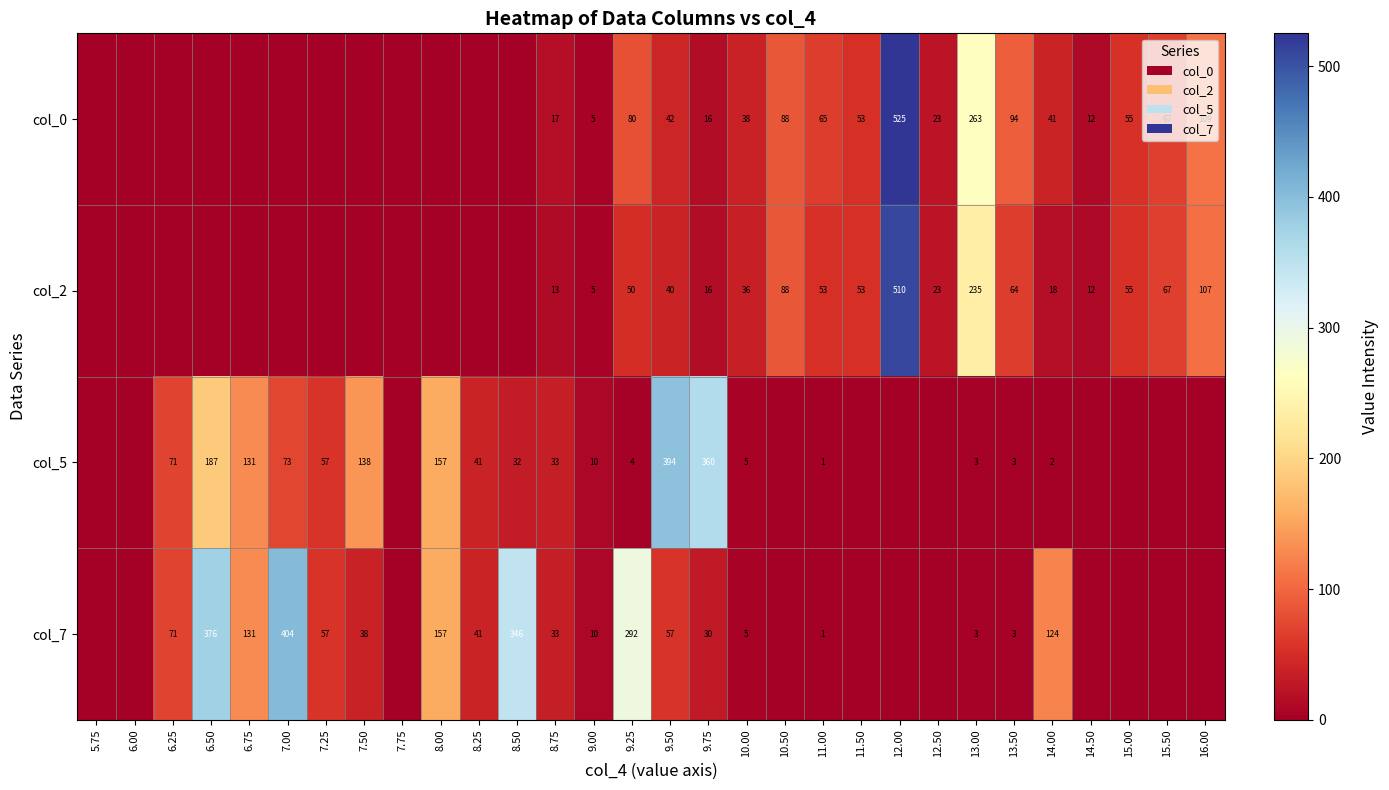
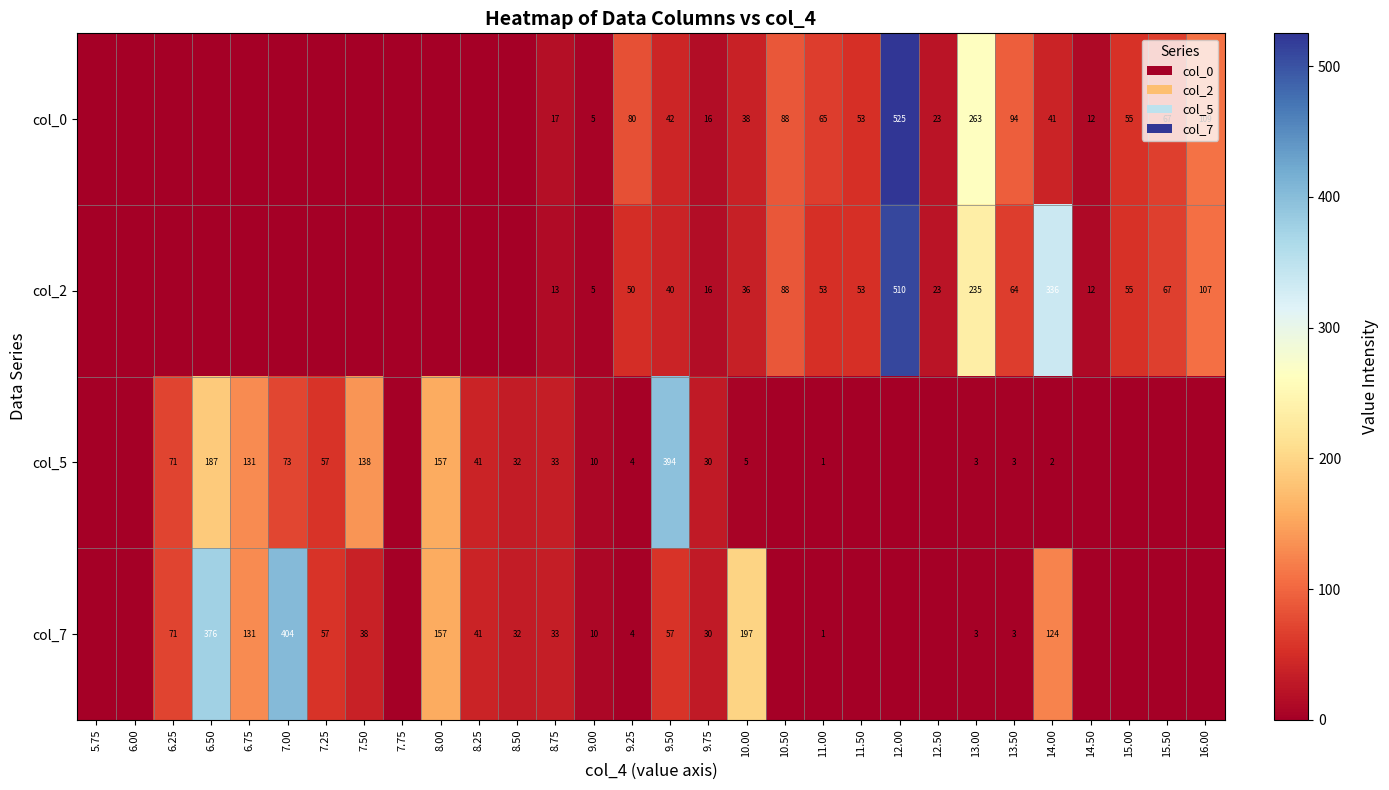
  {
    "col_0": {
      "8.75": 17,
      "9.00": 5,
      "9.25": 80,
      "9.50": 42,
      "9.75": 16,
      "10.00": 38,
      "10.50": 88,
      "11.00": 65,
      "11.50": 53,
      "12.00": 525,
      "12.50": 23,
      "13.00": 263,
      "13.50": 94,
      "14.00": 41,
      "14.50": 12,
      "15.00": 55
    },
    "col_2": {
      "8.75": 13,
      "9.00": 5,
      "9.25": 50,
      "9.50": 40,
      "9.75": 16,
      "10.00": 36,
      "10.50": 88,
      "11.00": 53,
      "11.50": 53,
      "12.00": 510,
      "12.50": 23,
      "13.00": 235,
      "13.50": 64,
-     "14.00": 18,
+     "14.00": 336,
      "14.50": 12,
      "15.00": 55,
      "15.50": 67,
      "16.00": 107
    },
    "col_5": {
      "6.25": 71,
      "6.50": 187,
      "6.75": 131,
      "7.00": 73,
      "7.25": 57,
      "7.50": 138,
      "8.00": 157,
      "8.25": 41,
      "8.50": 32,
      "8.75": 33,
      "9.00": 10,
      "9.25": 4,
      "9.50": 394,
-     "9.75": 360,
+     "9.75": 30,
      "10.00": 5,
      "11.00": 1,
      "13.00": 3,
      "13.50": 3,
      "14.00": 2
    },
    "col_7": {
      "6.25": 71,
      "6.50": 376,
      "6.75": 131,
      "7.00": 404,
      "7.25": 57,
      "7.50": 38,
      "8.00": 157,
      "8.25": 41,
-     "8.50": 346,
+     "8.50": 32,
      "8.75": 33,
      "9.00": 10,
-     "9.25": 292,
+     "9.25": 4,
      "9.50": 57,
      "9.75": 30,
-     "10.00": 5,
+     "10.00": 197,
      "11.00": 1,
      "13.00": 3,
      "13.50": 3,
      "14.00": 124
    }
  }
